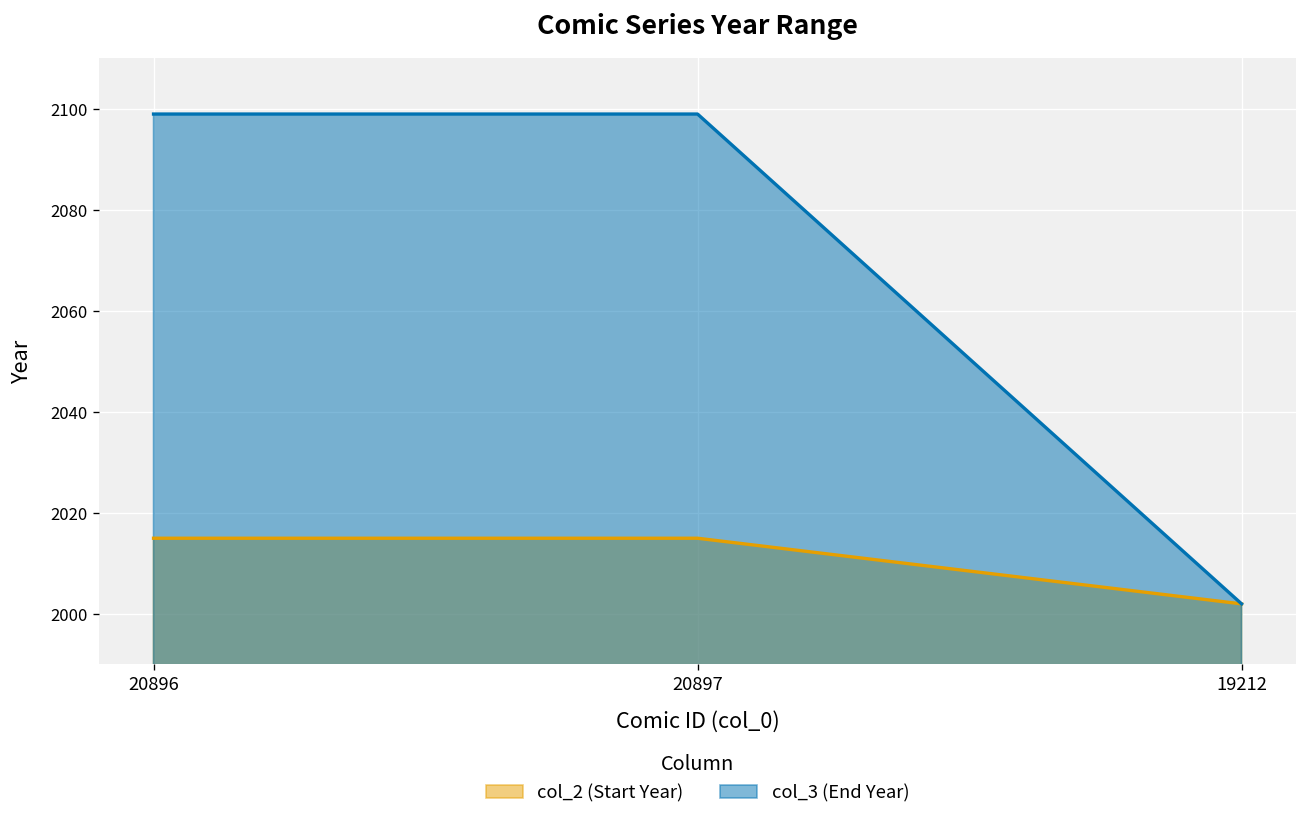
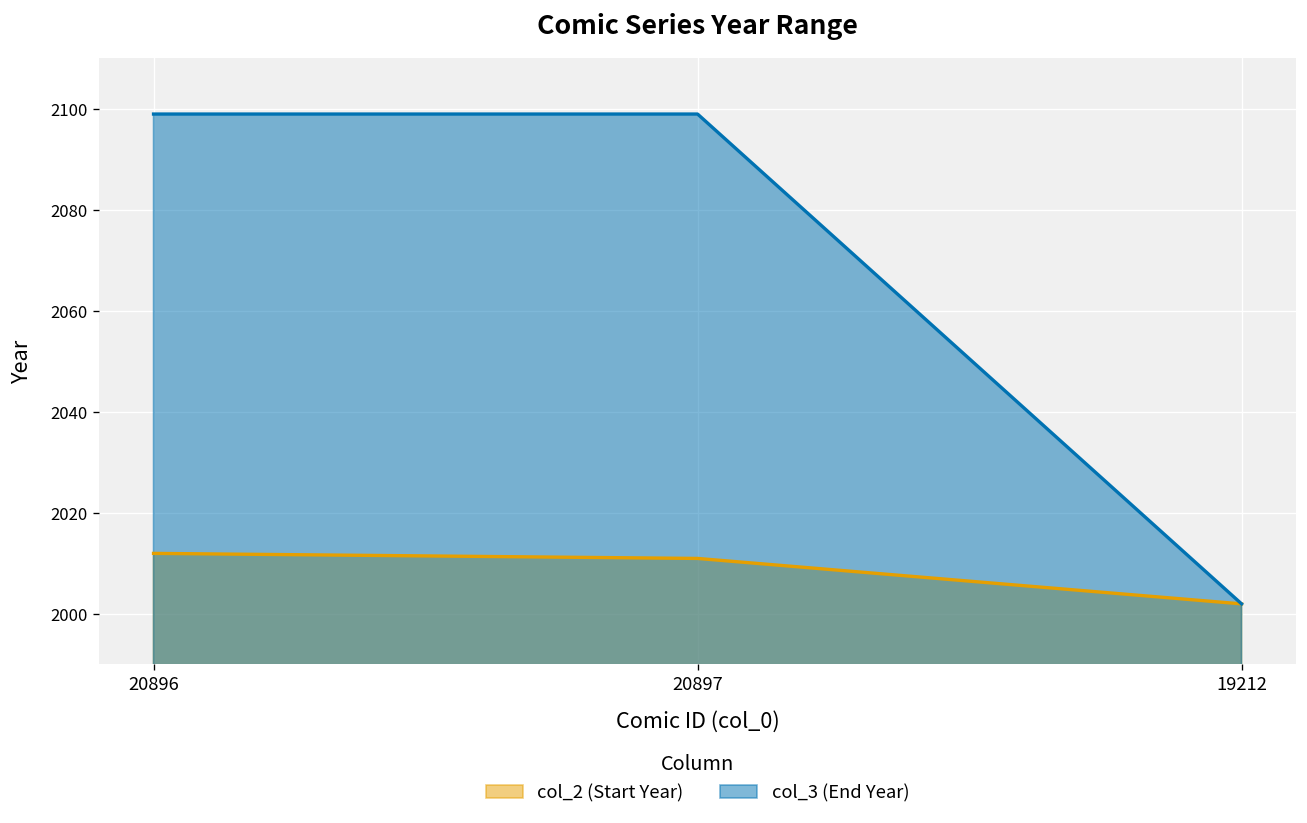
  {
    "col_2 (Start Year)": {
-     "20896": 2015,
-     "20897": 2015
+     "20896": 2012,
+     "20897": 2011
    },
    "col_3 (End Year)": {
      "20896": 2099,
      "20897": 2099
    }
  }
